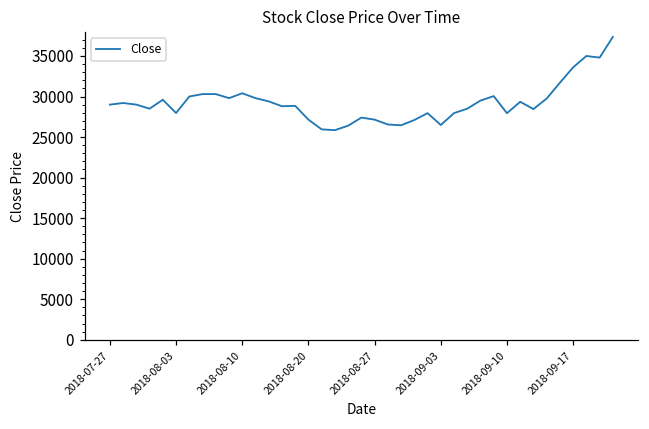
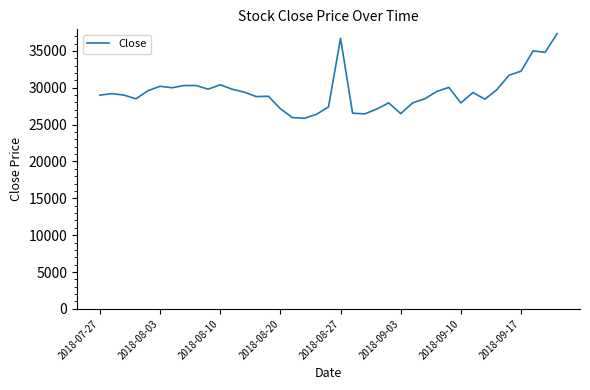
  {
    "2018-07-27": 29000,
-   "2018-08-03": 28000,
+   "2018-08-03": 30000,
    "2018-08-10": 30000,
    "2018-08-20": 27000,
-   "2018-08-27": 27000,
+   "2018-08-27": 37000,
    "2018-09-03": 26000,
    "2018-09-10": 28000,
-   "2018-09-17": 34000
+   "2018-09-17": 32000
  }
